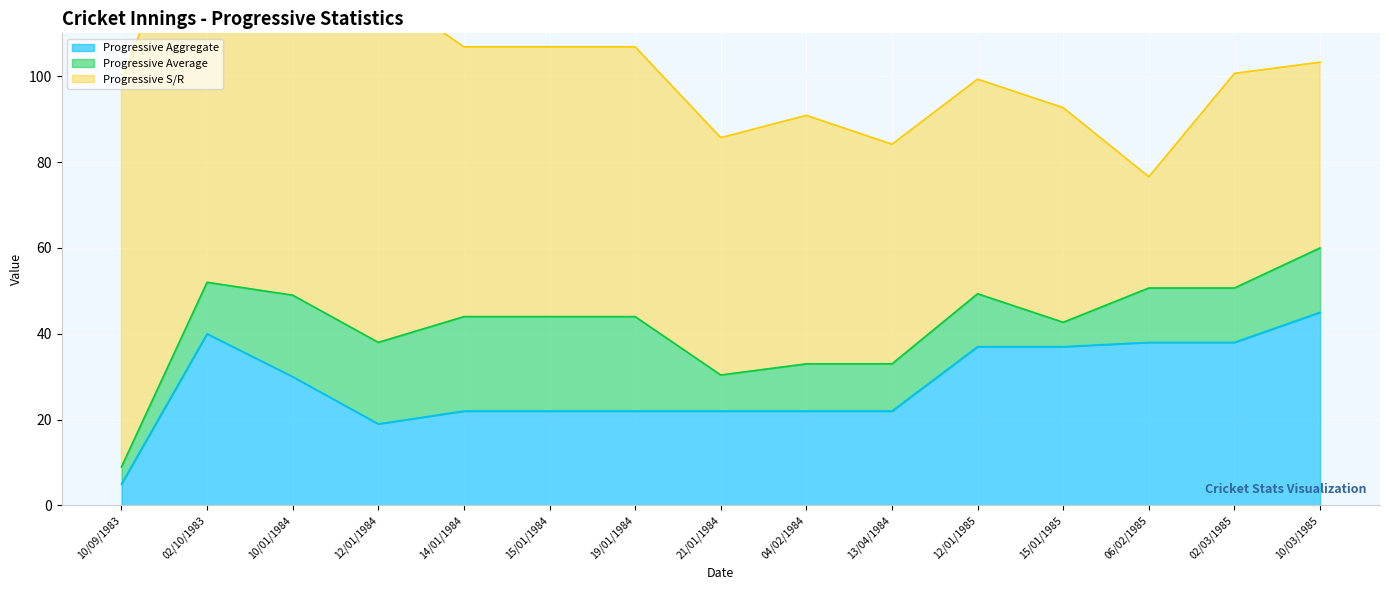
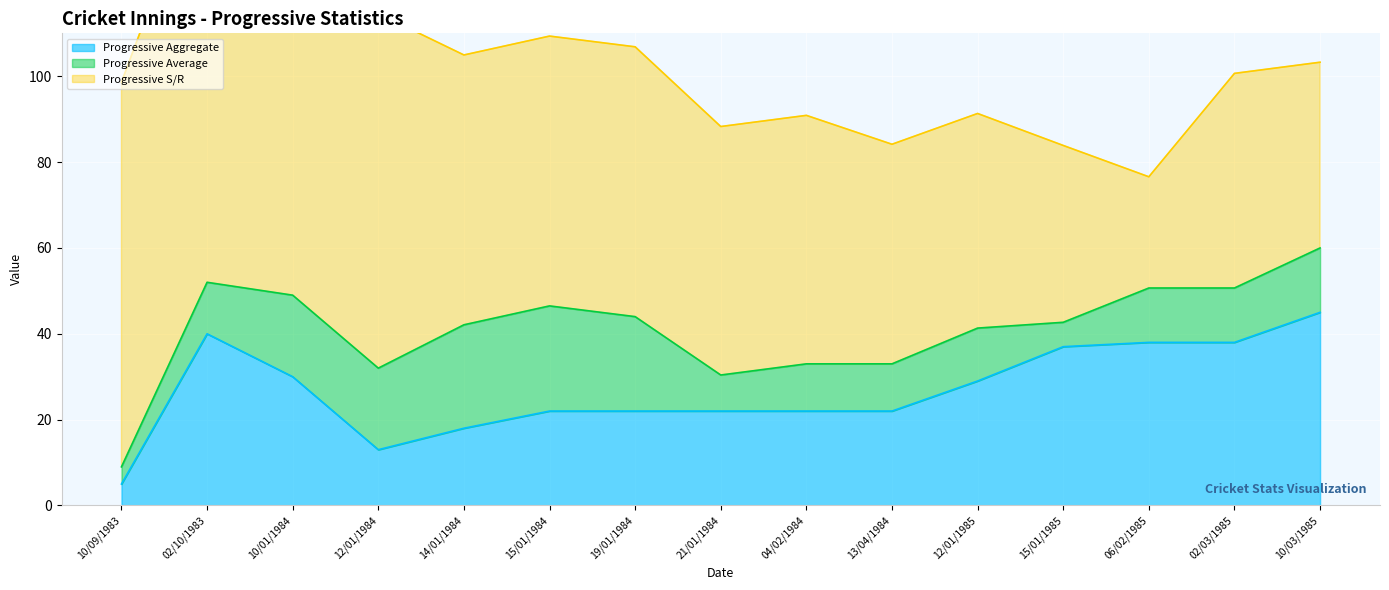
  {
    "Progressive Aggregate": {
      "10/09/1983": 5,
      "02/10/1983": 40,
      "10/01/1984": 30,
-     "12/01/1984": 19,
-     "14/01/1984": 22,
+     "12/01/1984": 13,
+     "14/01/1984": 18,
      "15/01/1984": 22,
      "19/01/1984": 22,
      "21/01/1984": 22,
      "04/02/1984": 22,
      "13/04/1984": 22,
-     "12/01/1985": 37,
+     "12/01/1985": 29,
      "15/01/1985": 37,
      "06/02/1985": 38,
      "02/03/1985": 38,
      "10/03/1985": 45
    },
    "Progressive Average": {
      "10/09/1983": 4,
      "02/10/1983": 12,
      "10/01/1984": 19,
      "12/01/1984": 19,
-     "14/01/1984": 22,
-     "15/01/1984": 22,
+     "14/01/1984": 24,
+     "15/01/1984": 25,
      "19/01/1984": 22,
      "21/01/1984": 8,
      "04/02/1984": 11,
      "13/04/1984": 11,
      "12/01/1985": 12,
      "15/01/1985": 6,
      "06/02/1985": 13,
      "02/03/1985": 13,
      "10/03/1985": 15
    },
    "Progressive S/R": {
      "14/01/1984": 63,
      "15/01/1984": 63,
      "19/01/1984": 63,
-     "21/01/1984": 55,
+     "21/01/1984": 58,
      "04/02/1984": 58,
      "13/04/1984": 51,
      "12/01/1985": 50,
-     "15/01/1985": 50,
+     "15/01/1985": 41,
      "06/02/1985": 26,
      "02/03/1985": 50,
      "10/03/1985": 43
    }
  }
